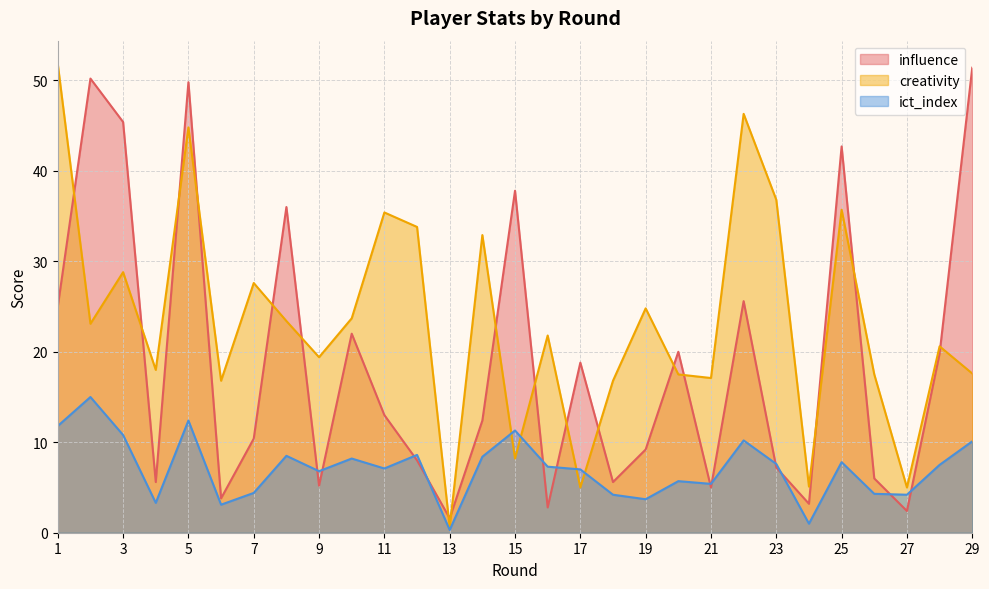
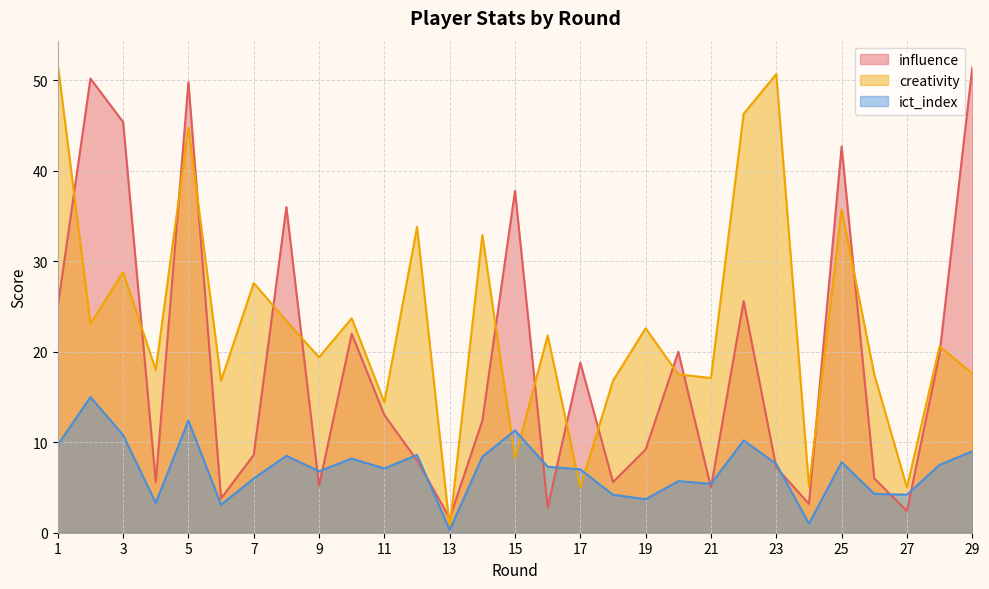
  {
    "influence": {
      "1": 25,
      "3": 45,
      "5": 50,
-     "7": 10,
+     "7": 9,
      "9": 5,
      "11": 13,
      "13": 2,
      "15": 38,
      "17": 19,
      "19": 9,
      "21": 5,
      "23": 7,
      "25": 43,
      "27": 2,
      "29": 51
    },
    "creativity": {
      "1": 52,
      "3": 29,
      "5": 45,
      "7": 28,
      "9": 19,
-     "11": 35,
+     "11": 14,
      "13": 1,
      "15": 8,
      "17": 5,
-     "19": 25,
+     "19": 23,
      "21": 17,
-     "23": 37,
+     "23": 51,
      "25": 36,
      "27": 5,
      "29": 18
    },
    "ict_index": {
-     "1": 12,
+     "1": 10,
      "3": 11,
      "5": 12,
-     "7": 4,
+     "7": 6,
      "9": 7,
      "11": 7,
      "13": 0,
      "15": 11,
      "17": 7,
      "19": 4,
      "21": 5,
      "23": 8,
      "25": 8,
      "27": 4,
-     "29": 10
+     "29": 9
    }
  }
